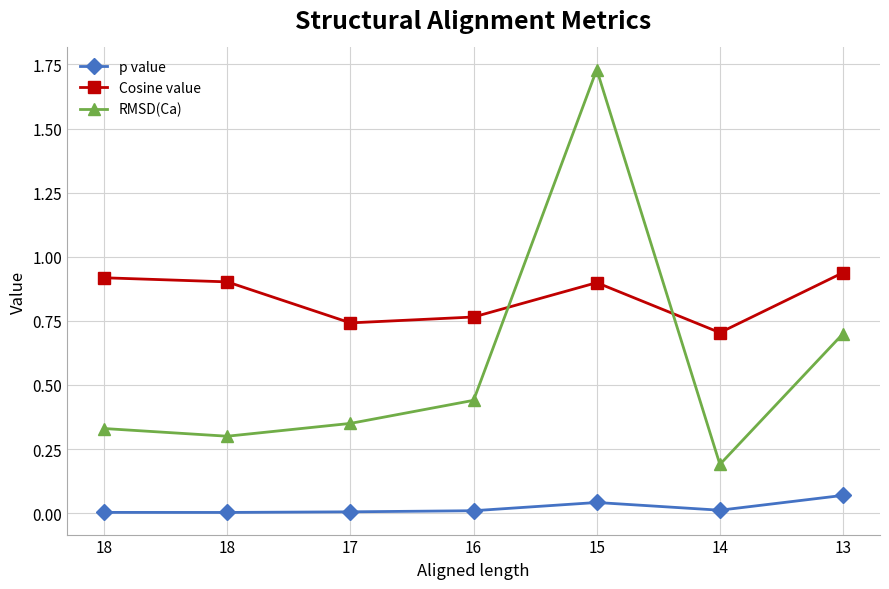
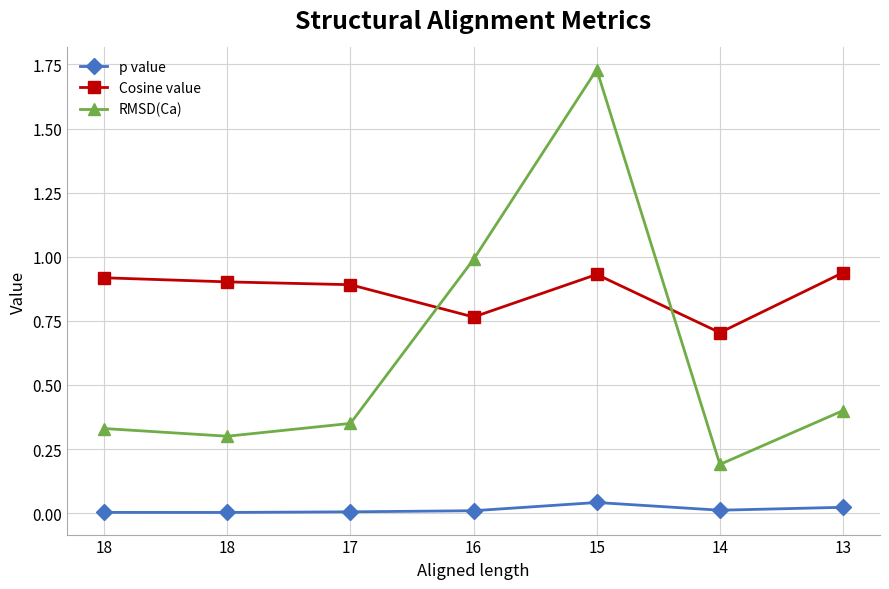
  {
    "p value": {
      "17": 0.01,
      "16": 0.01,
      "15": 0.04,
      "14": 0.01,
-     "13": 0.07
+     "13": 0.02
    },
    "Cosine value": {
-     "17": 0.74,
+     "17": 0.89,
      "16": 0.77,
-     "15": 0.90,
+     "15": 0.93,
      "14": 0.70,
      "13": 0.94
    },
    "RMSD(Ca)": {
      "17": 0.35,
-     "16": 0.44,
+     "16": 0.99,
      "15": 1.73,
      "14": 0.19,
-     "13": 0.7
+     "13": 0.4
    }
  }
